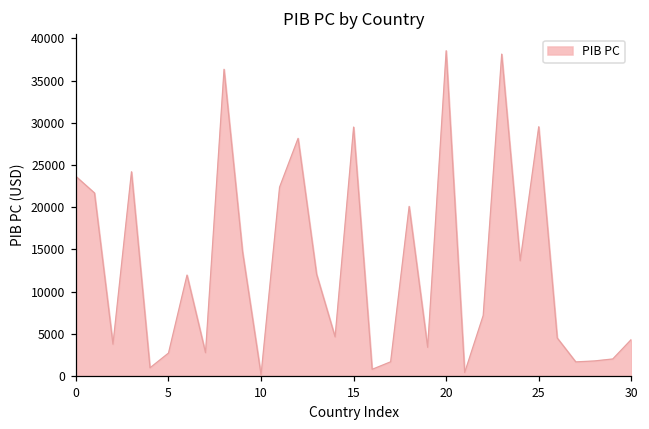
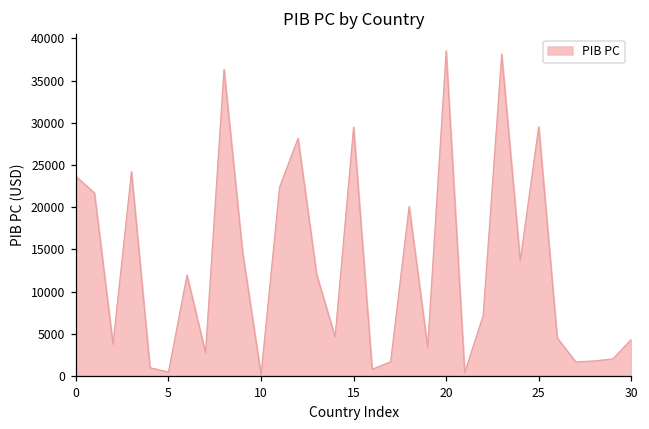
  {
    "0": 24000,
-   "5": 3000,
+   "5": 0,
    "10": 0,
    "15": 29000,
    "20": 39000,
    "25": 30000,
    "30": 4000
  }
